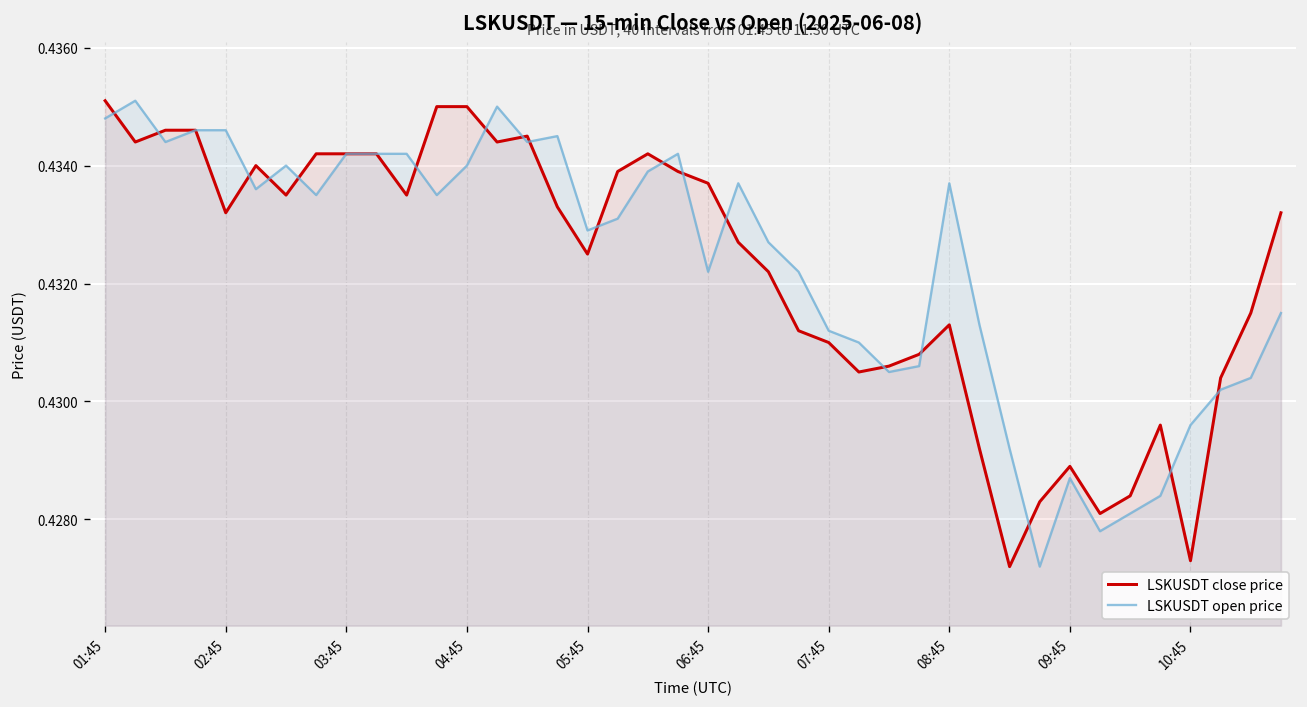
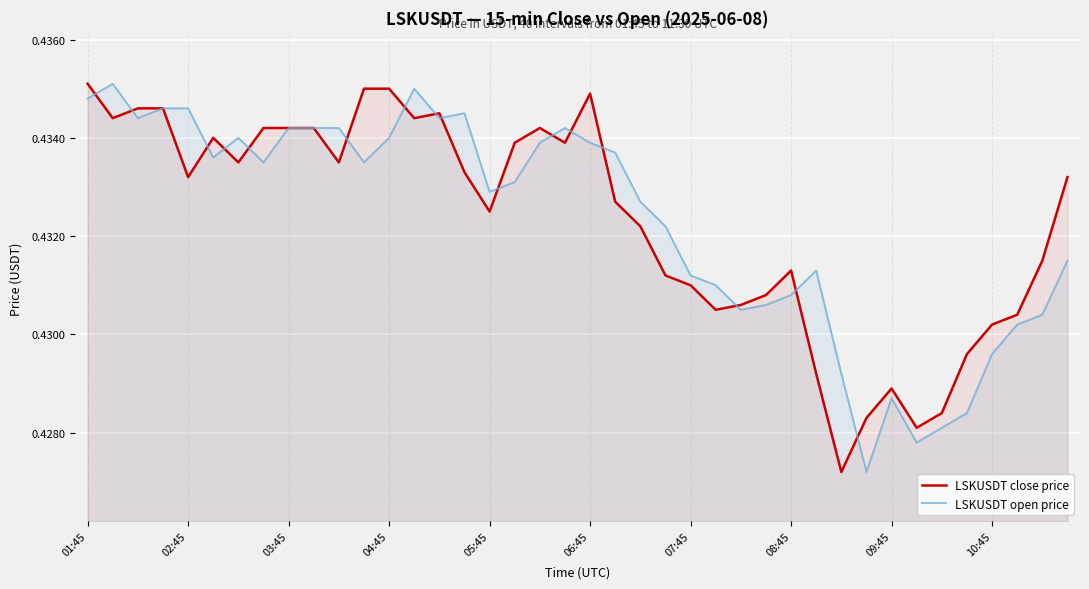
  {
    "LSKUSDT close price": {
      "01:45": 0.4351,
      "02:45": 0.4332,
      "04:45": 0.4350,
      "05:45": 0.4325,
-     "06:45": 0.4337,
+     "06:45": 0.4349,
      "07:45": 0.4310,
      "08:45": 0.4313,
      "09:45": 0.4289,
-     "10:45": 0.4273
+     "10:45": 0.4302
    },
    "LSKUSDT open price": {
      "01:45": 0.4348,
      "02:45": 0.4346,
      "04:45": 0.4340,
      "05:45": 0.4329,
-     "06:45": 0.4322,
+     "06:45": 0.4339,
      "07:45": 0.4312,
-     "08:45": 0.4337,
+     "08:45": 0.4308,
      "09:45": 0.4287,
      "10:45": 0.4296
    }
  }
